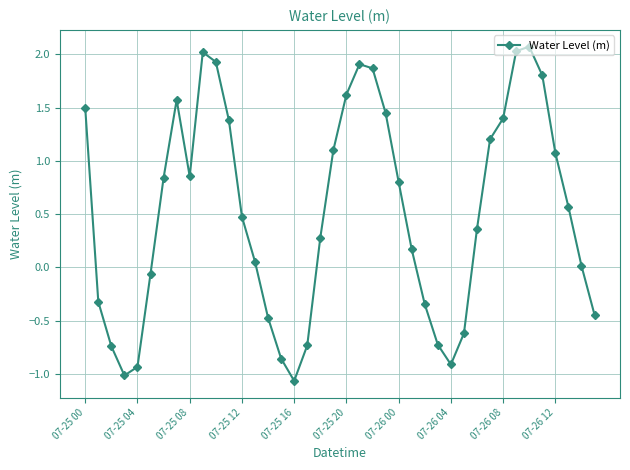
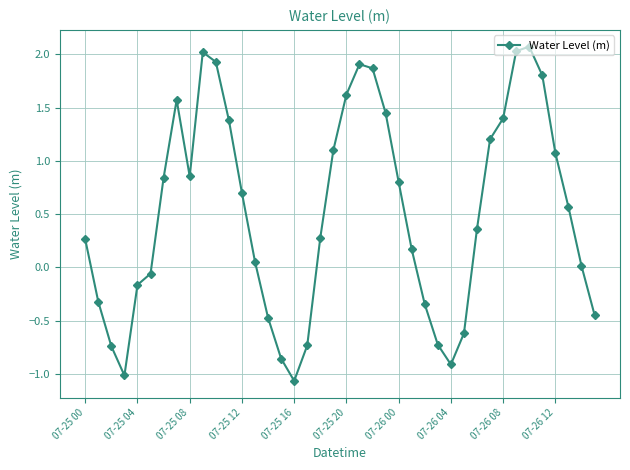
  {
-   "07-25 00": 1.50,
-   "07-25 04": -0.93,
+   "07-25 00": 0.26,
+   "07-25 04": -0.16,
    "07-25 08": 0.85,
-   "07-25 12": 0.48,
+   "07-25 12": 0.70,
    "07-25 16": -1.06,
    "07-25 20": 1.62,
    "07-26 00": 0.80,
    "07-26 04": -0.91,
    "07-26 08": 1.40,
    "07-26 12": 1.07
  }
